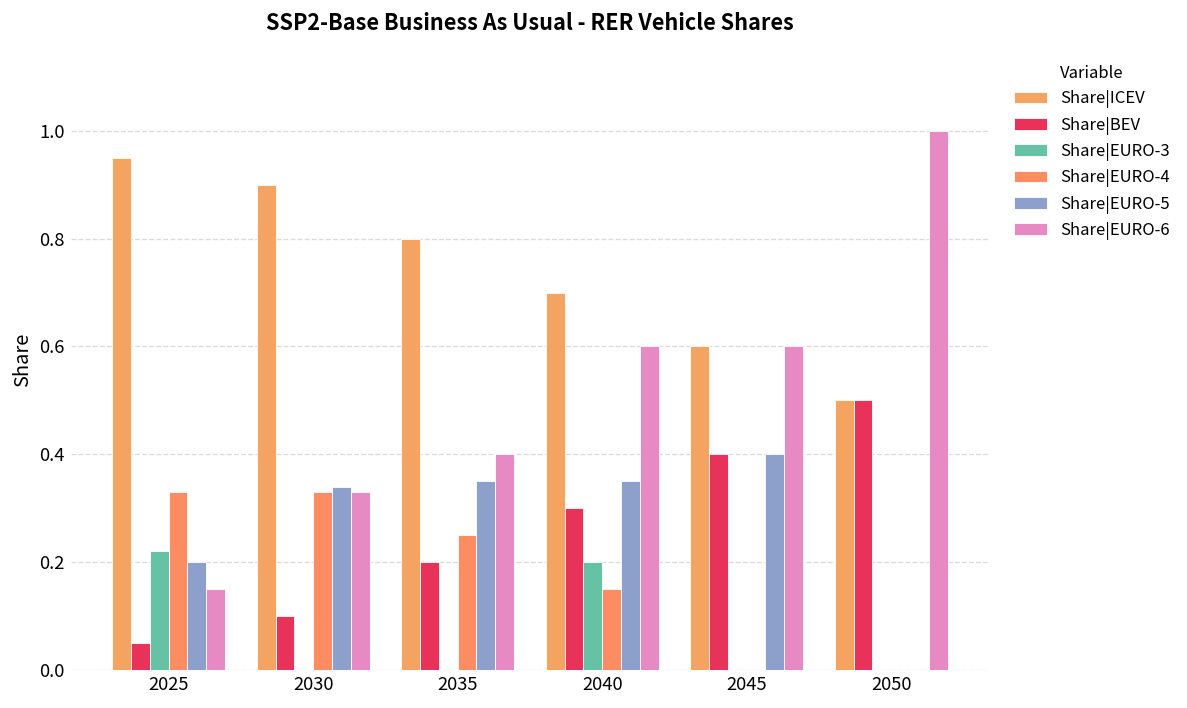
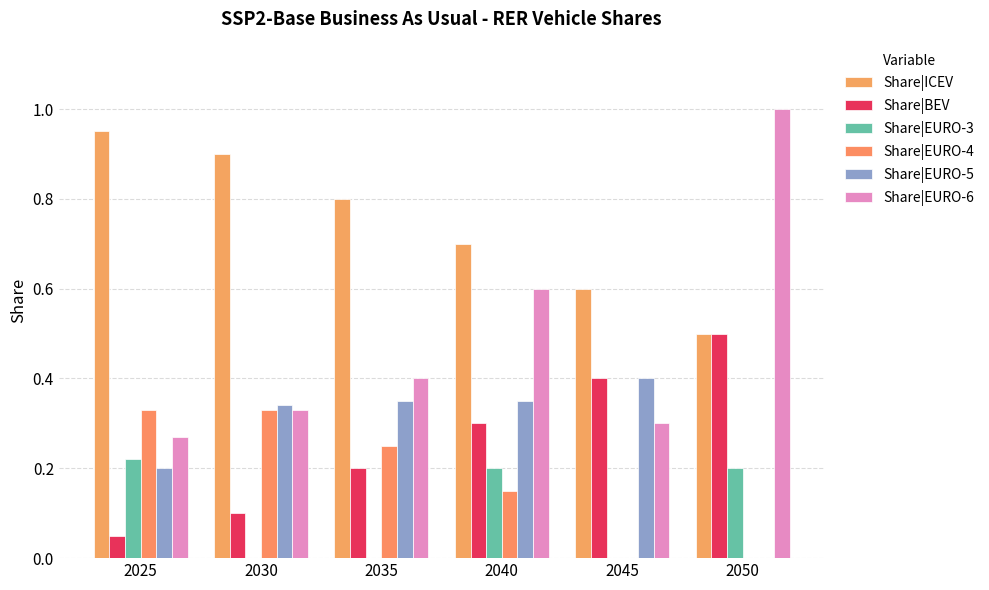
  {
    "Share|BEV": {
      "2025": 0.05,
      "2030": 0.10,
      "2035": 0.20,
      "2040": 0.30,
      "2045": 0.40,
      "2050": 0.50
    },
    "Share|EURO-3": {
      "2025": 0.22,
      "2030": 0.0,
      "2035": 0.0,
      "2040": 0.2,
      "2045": 0.0,
-     "2050": 0.0
+     "2050": 0.2
    },
    "Share|EURO-5": {
      "2025": 0.20,
      "2030": 0.34,
      "2035": 0.35,
      "2040": 0.35,
      "2045": 0.40,
      "2050": 0.00
    },
    "Share|EURO-6": {
-     "2025": 0.15,
+     "2025": 0.27,
      "2030": 0.33,
      "2035": 0.40,
      "2040": 0.60,
-     "2045": 0.6,
+     "2045": 0.3,
      "2050": 1.00
    }
  }
